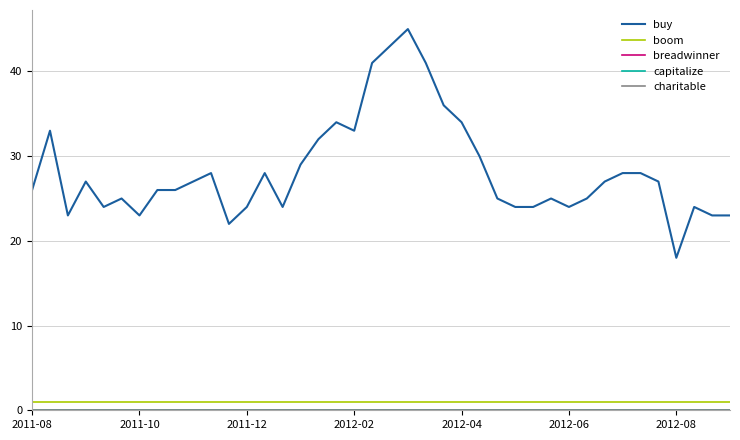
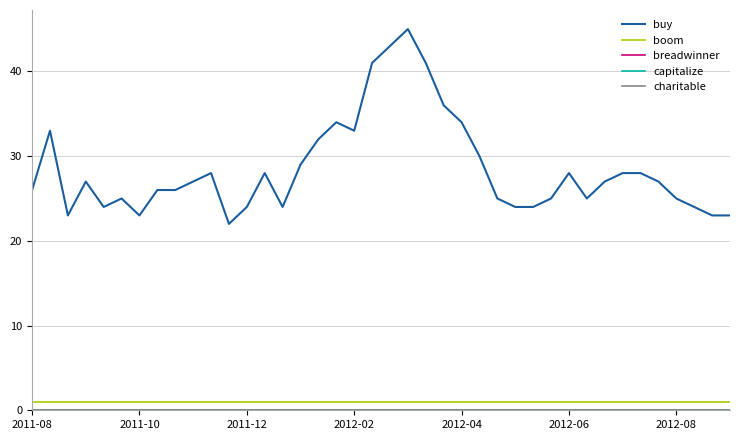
  {
    "buy": {
      "2011-08": 26,
      "2011-10": 23,
      "2011-12": 24,
      "2012-02": 33,
      "2012-04": 34,
-     "2012-06": 24,
-     "2012-08": 18
+     "2012-06": 28,
+     "2012-08": 25
    },
    "boom": {
      "2011-08": 1,
      "2011-10": 1,
      "2011-12": 1,
      "2012-02": 1,
      "2012-04": 1,
      "2012-06": 1,
      "2012-08": 1
    },
    "charitable": {
      "2011-08": 0,
      "2011-10": 0,
      "2011-12": 0,
      "2012-02": 0,
      "2012-04": 0,
      "2012-06": 0,
      "2012-08": 0
    }
  }
